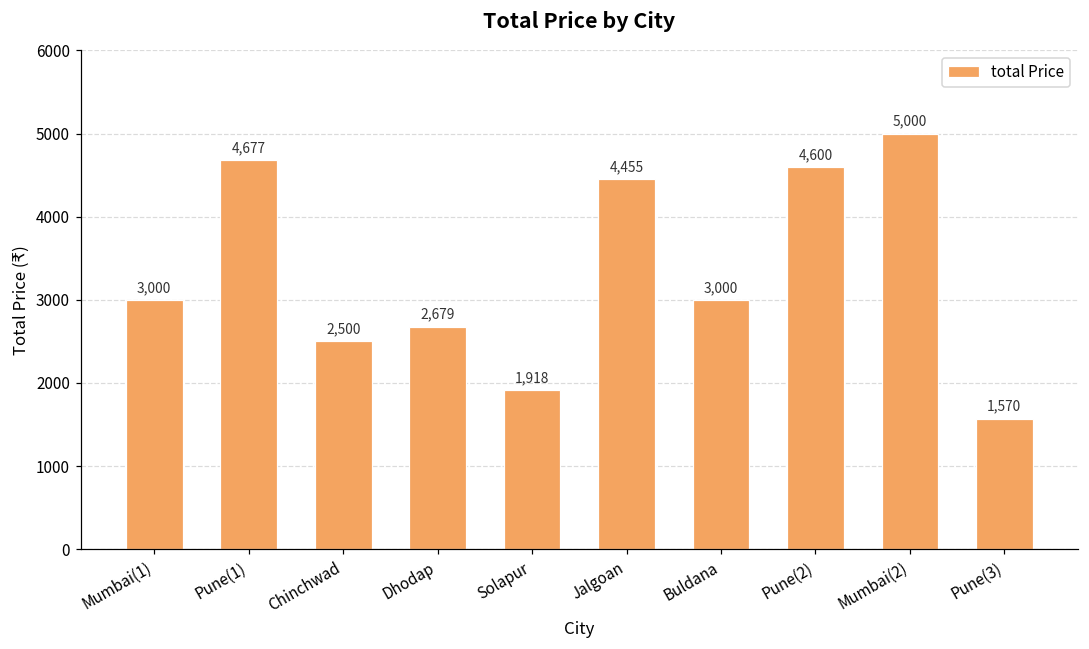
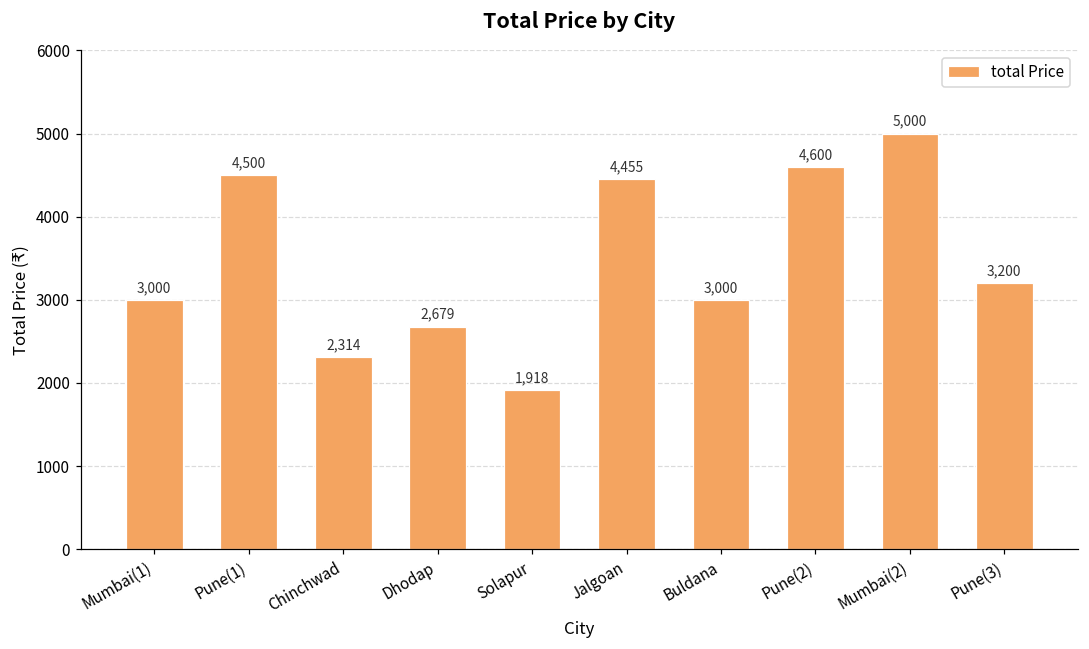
  {
    "Mumbai(1)": "3,000",
-   "Pune(1)": "4,677",
-   "Chinchwad": "2,500",
+   "Pune(1)": "4,500",
+   "Chinchwad": "2,314",
    "Dhodap": "2,679",
    "Solapur": "1,918",
    "Jalgoan": "4,455",
    "Buldana": "3,000",
    "Pune(2)": "4,600",
    "Mumbai(2)": "5,000",
-   "Pune(3)": "1,570"
+   "Pune(3)": "3,200"
  }
